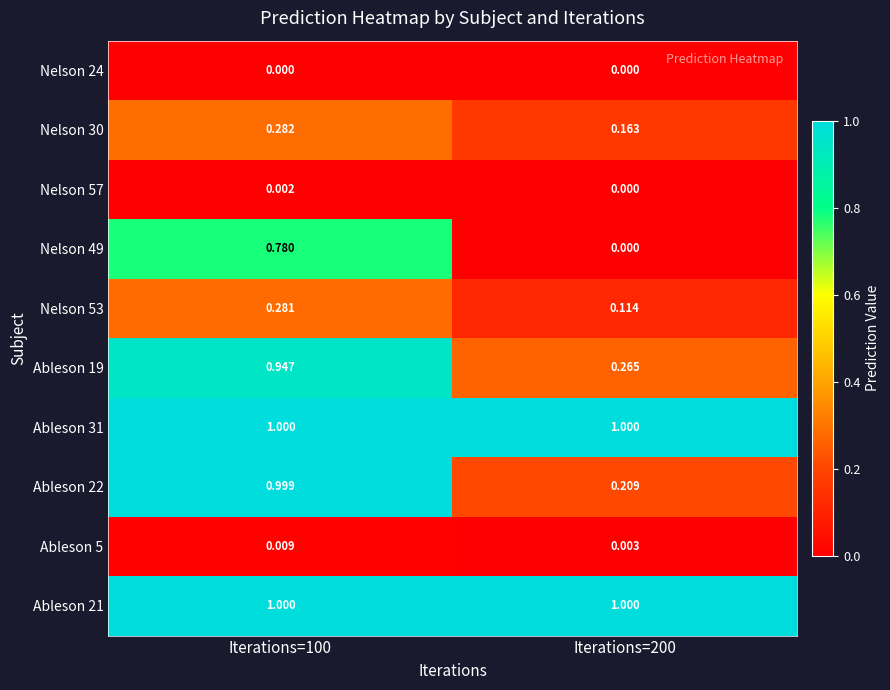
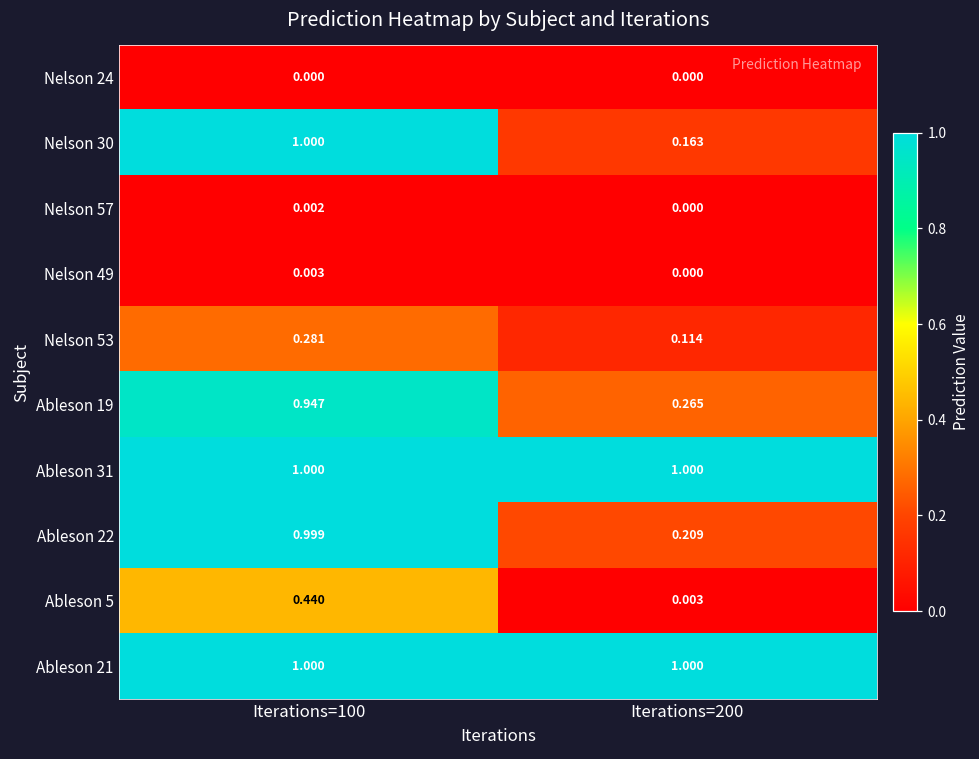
  {
    "Nelson 24": {
      "Iterations=100": 0.000
    },
    "Nelson 30": {
-     "Iterations=100": 0.282,
+     "Iterations=100": 1.000,
      "Iterations=200": 0.163
    },
    "Nelson 57": {
      "Iterations=100": 0.002,
      "Iterations=200": 0.000
    },
    "Nelson 49": {
-     "Iterations=100": 0.780,
+     "Iterations=100": 0.003,
      "Iterations=200": 0.000
    },
    "Nelson 53": {
      "Iterations=100": 0.281,
      "Iterations=200": 0.114
    },
    "Ableson 19": {
      "Iterations=100": 0.947,
      "Iterations=200": 0.265
    },
    "Ableson 31": {
      "Iterations=100": 1.000,
      "Iterations=200": 1.000
    },
    "Ableson 22": {
      "Iterations=100": 0.999,
      "Iterations=200": 0.209
    },
    "Ableson 5": {
-     "Iterations=100": 0.009,
+     "Iterations=100": 0.440,
      "Iterations=200": 0.003
    },
    "Ableson 21": {
      "Iterations=100": 1.000,
      "Iterations=200": 1.000
    }
  }
